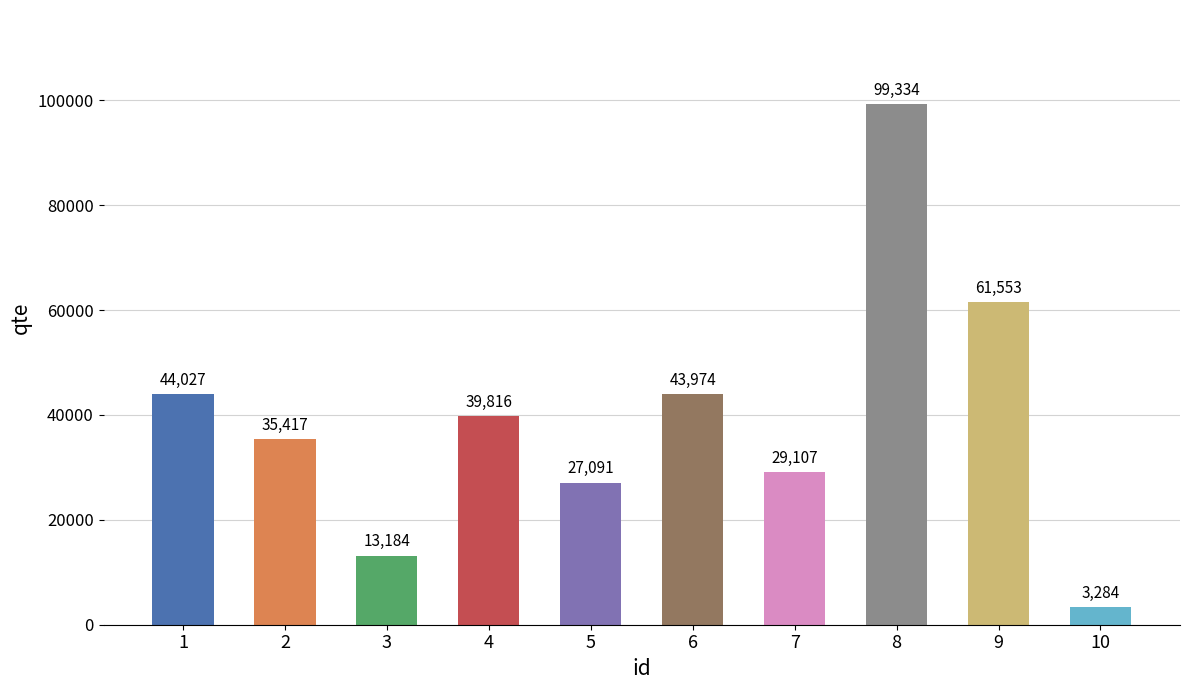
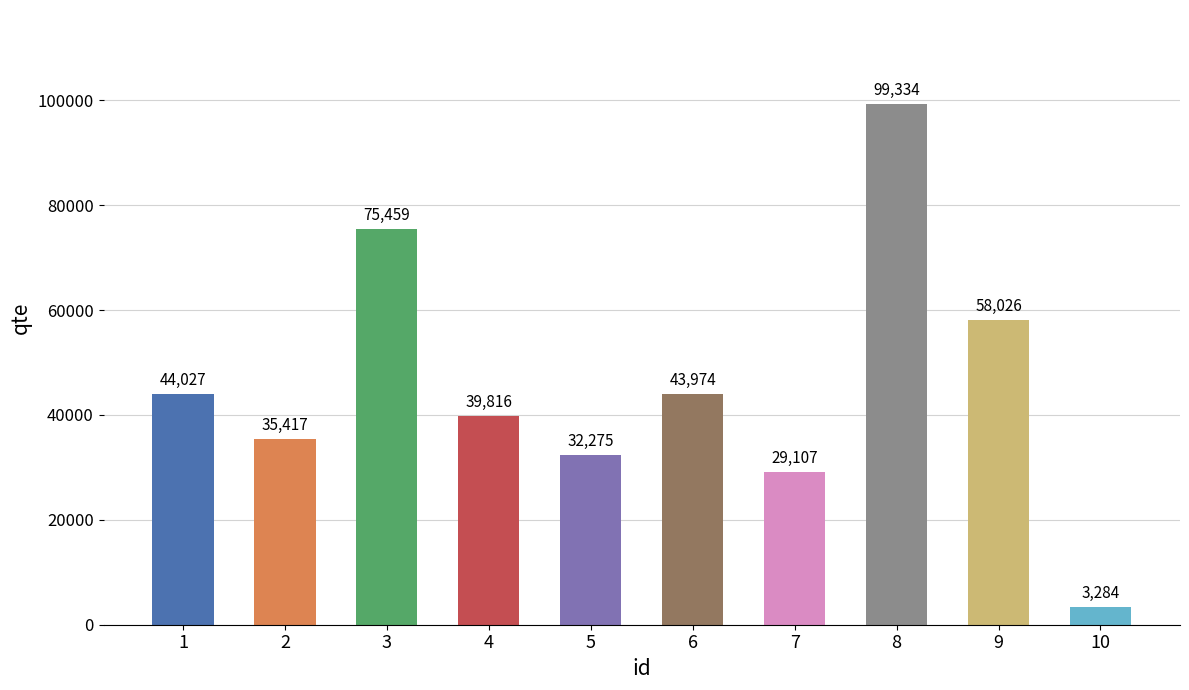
  {
    "1": "44,027",
    "2": "35,417",
-   "3": "13,184",
+   "3": "75,459",
    "4": "39,816",
-   "5": "27,091",
+   "5": "32,275",
    "6": "43,974",
    "7": "29,107",
    "8": "99,334",
-   "9": "61,553",
+   "9": "58,026",
    "10": "3,284"
  }
